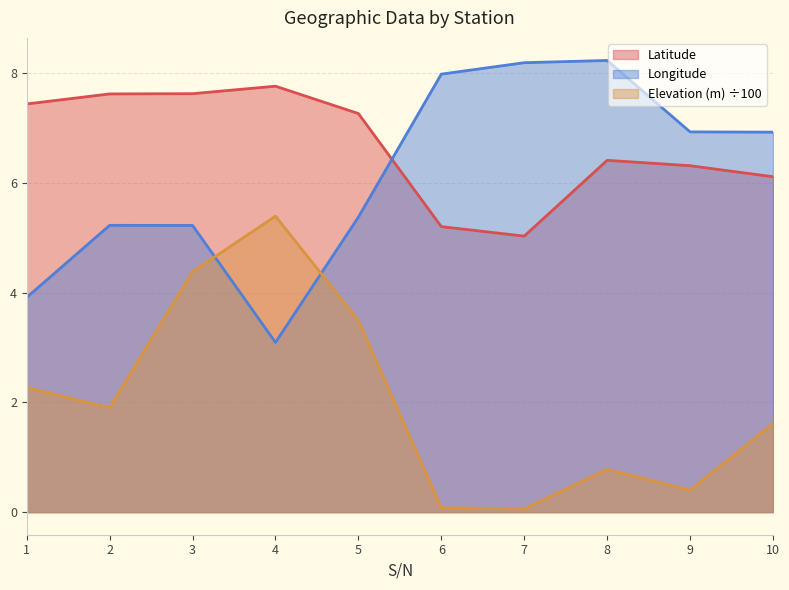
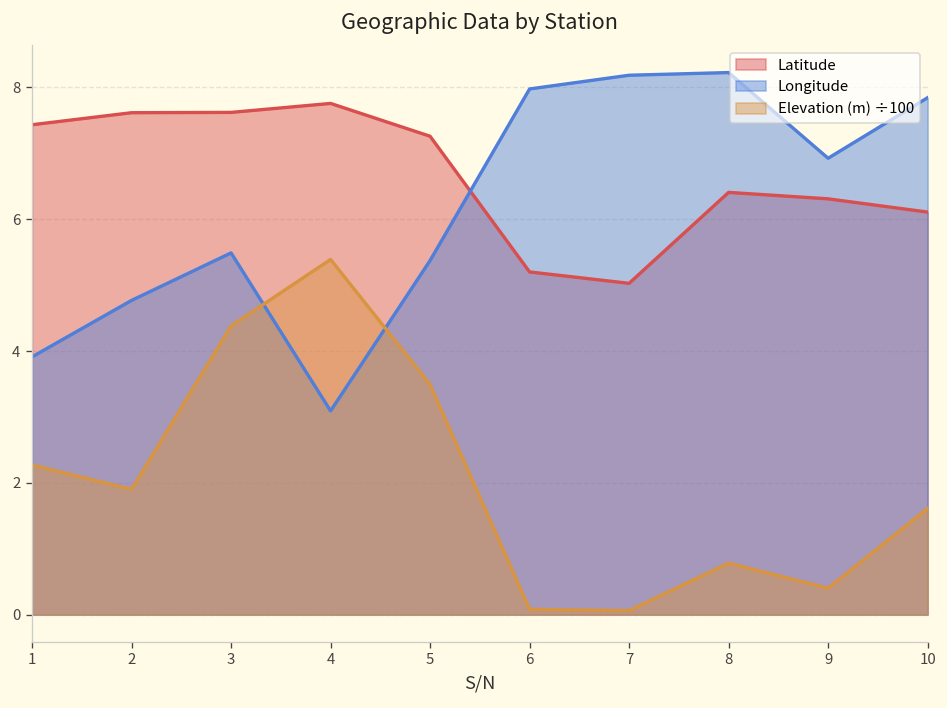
  {
    "Longitude": {
      "1": 3.9,
-     "2": 5.2,
-     "3": 5.2,
+     "2": 4.8,
+     "3": 5.5,
      "4": 3.1,
      "5": 5.4,
      "6": 8.0,
      "7": 8.2,
      "8": 8.2,
      "9": 6.9,
-     "10": 6.9
+     "10": 7.8
    }
  }
